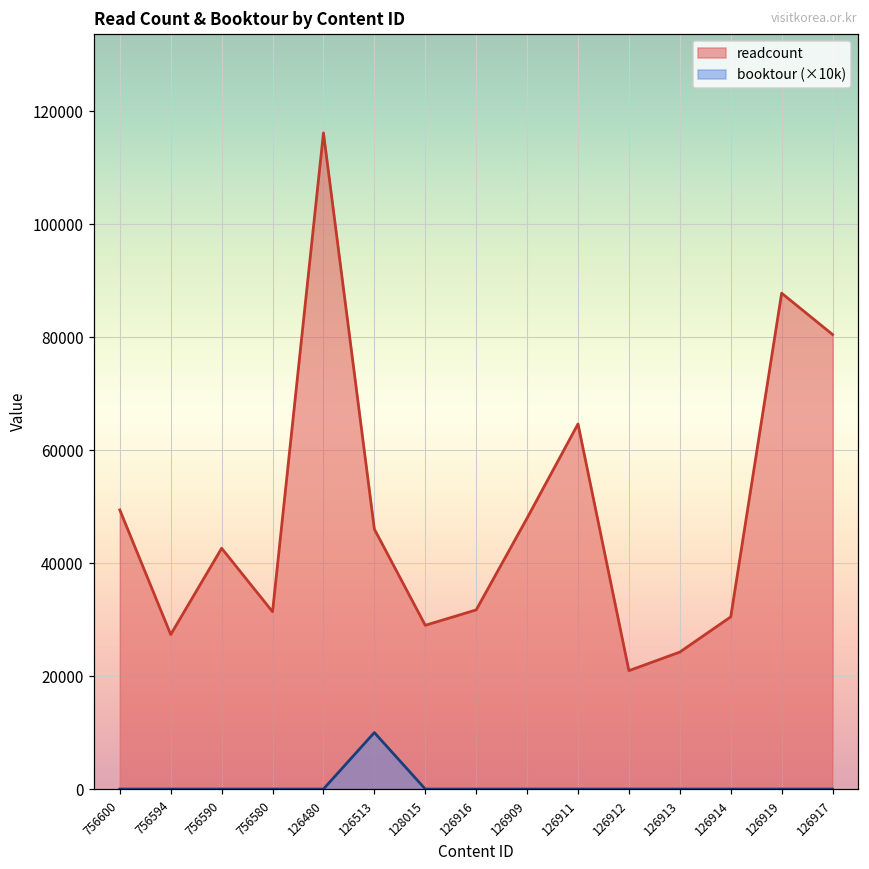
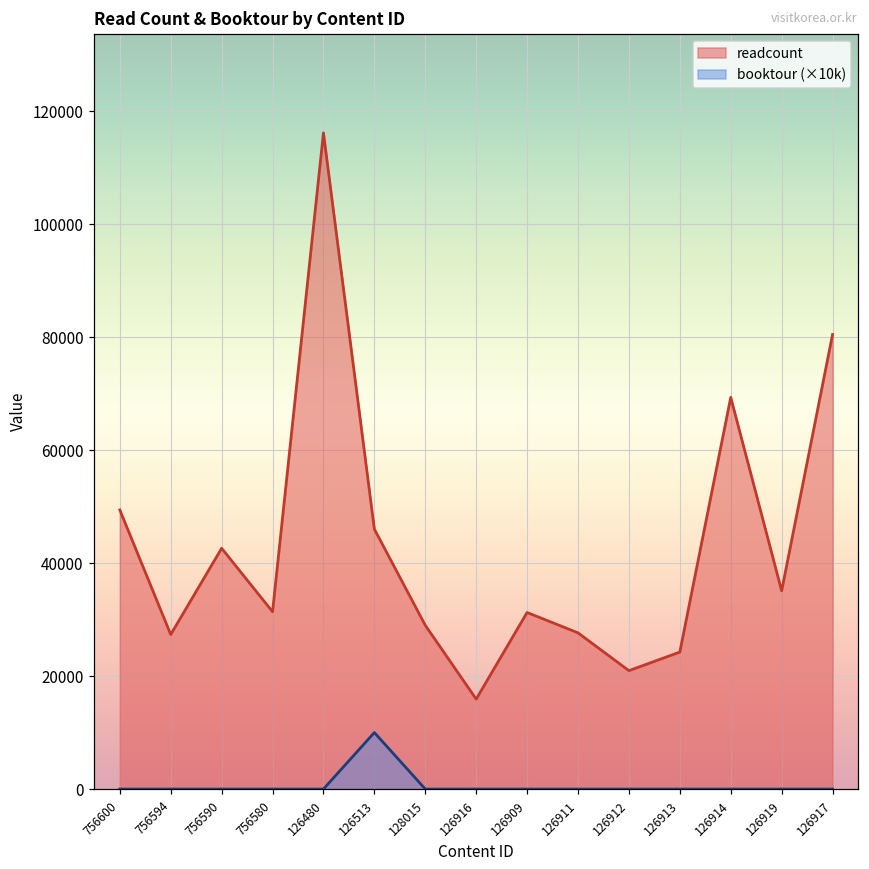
  {
    "readcount": {
      "756600": 49000,
      "756594": 27000,
      "756590": 43000,
      "756580": 31000,
      "126480": 116000,
      "126513": 46000,
      "128015": 29000,
-     "126916": 32000,
-     "126909": 48000,
-     "126911": 65000,
+     "126916": 16000,
+     "126909": 31000,
+     "126911": 28000,
      "126912": 21000,
      "126913": 24000,
-     "126914": 30000,
-     "126919": 88000,
+     "126914": 69000,
+     "126919": 35000,
      "126917": 80000
    },
    "booktour (×10k)": {
      "756600": 0,
      "756594": 0,
      "756590": 0,
      "756580": 0,
      "126480": 0,
      "126513": 10000,
      "128015": 0,
      "126916": 0,
      "126909": 0,
      "126911": 0,
      "126912": 0,
      "126913": 0,
      "126914": 0,
      "126919": 0,
      "126917": 0
    }
  }
